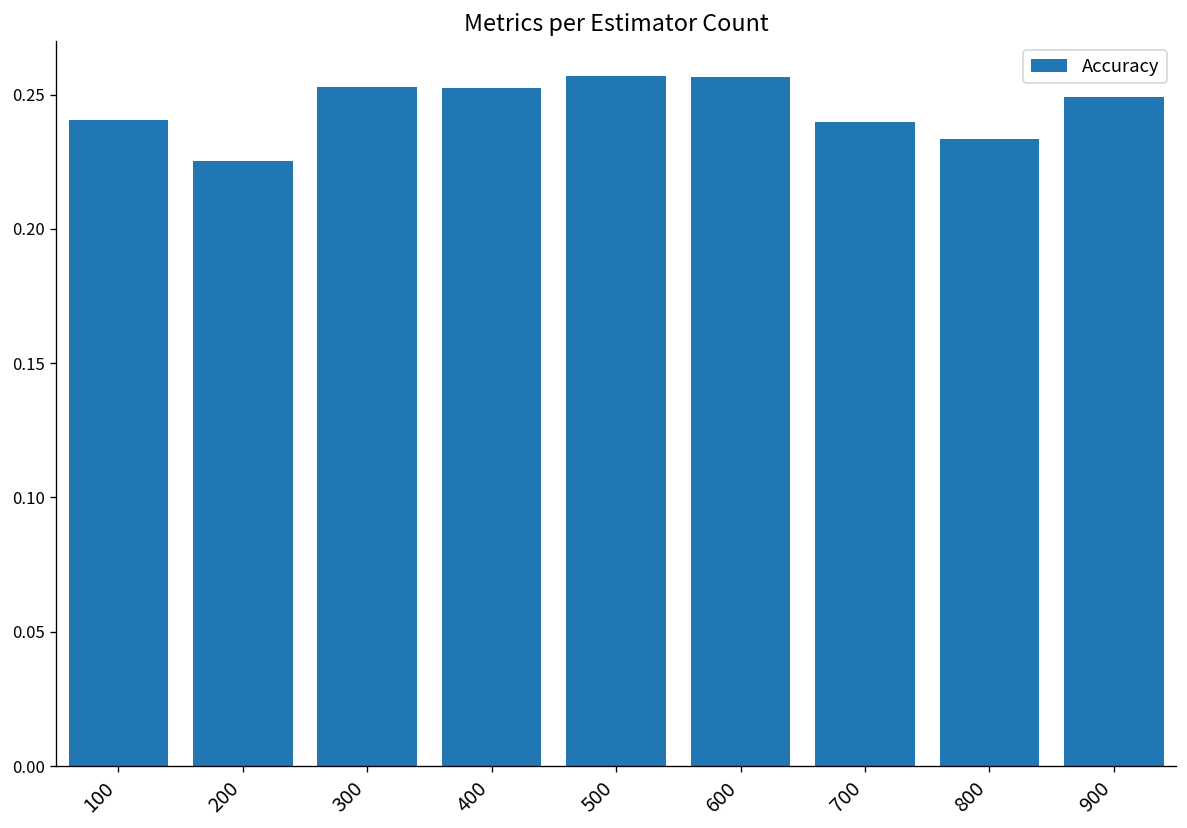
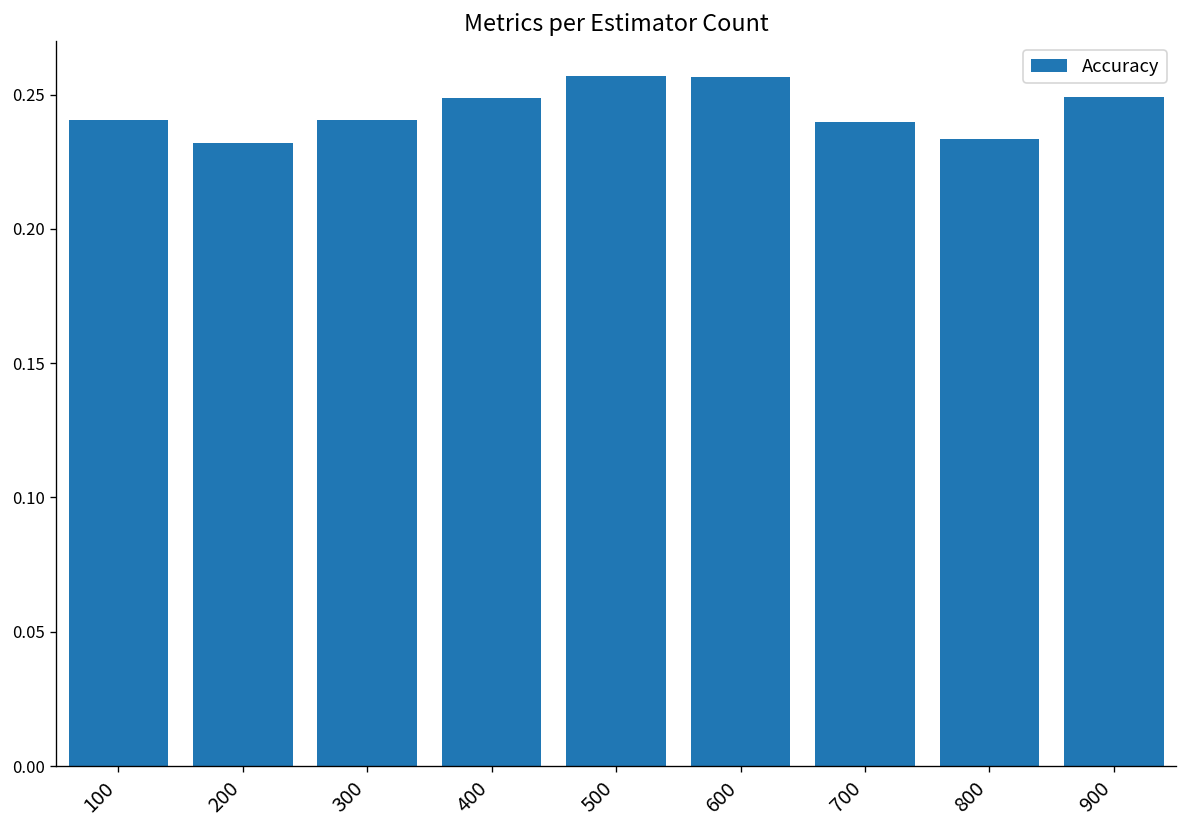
  {
    "100": 0.240,
-   "200": 0.225,
-   "300": 0.253,
-   "400": 0.252,
+   "200": 0.232,
+   "300": 0.240,
+   "400": 0.249,
    "500": 0.257,
    "600": 0.256,
    "700": 0.240,
    "800": 0.234,
    "900": 0.249
  }
